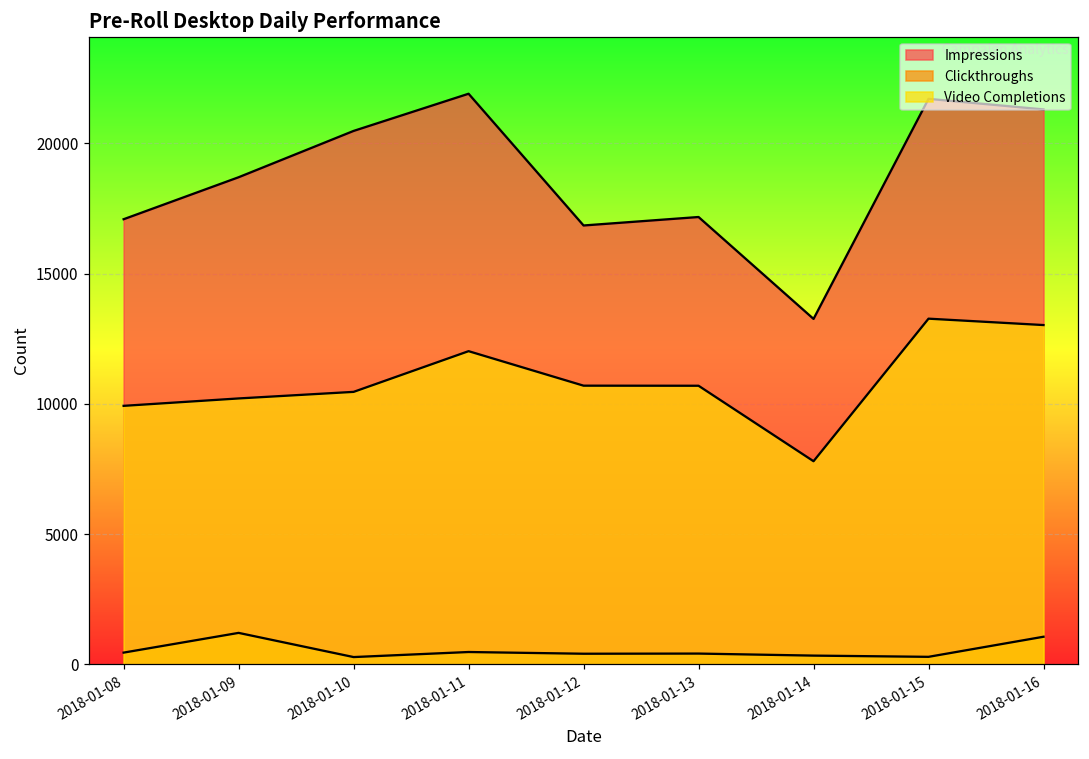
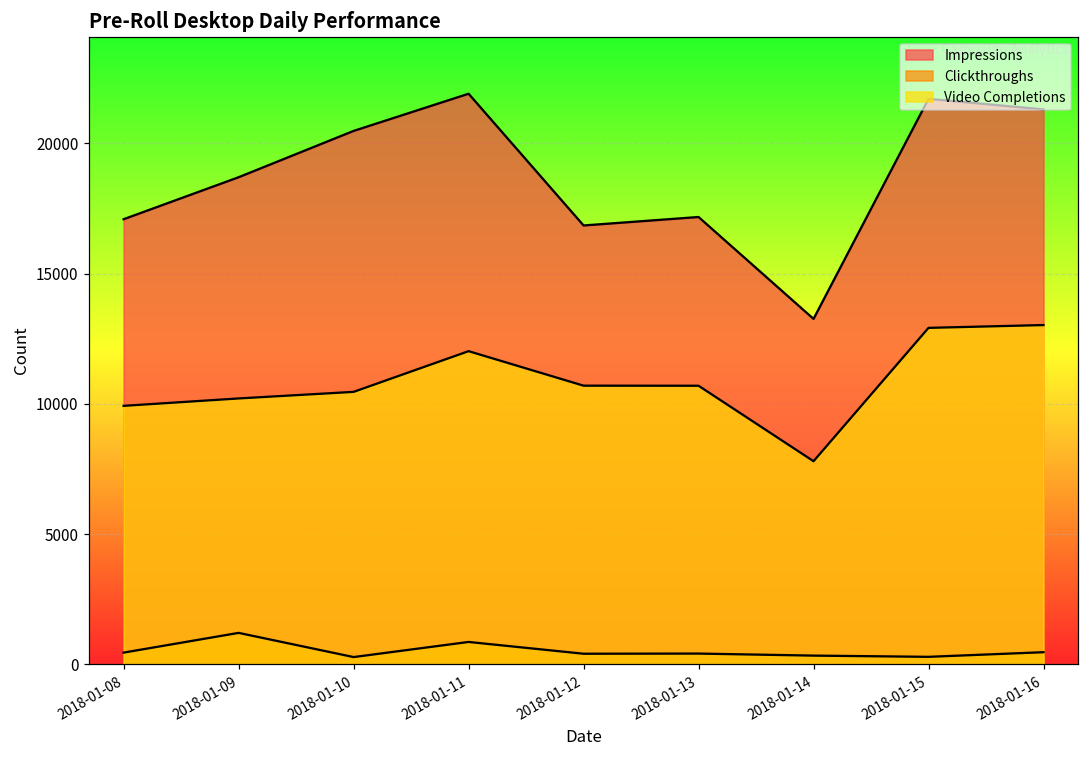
  {
    "Impressions": {
      "2018-01-08": 17100,
      "2018-01-09": 18700,
      "2018-01-10": 20500,
      "2018-01-11": 21900,
      "2018-01-12": 16800,
      "2018-01-13": 17200,
      "2018-01-14": 13300
    },
    "Clickthroughs": {
      "2018-01-08": 500,
      "2018-01-09": 1200,
      "2018-01-10": 300,
-     "2018-01-11": 500,
+     "2018-01-11": 900,
      "2018-01-12": 400,
      "2018-01-13": 400,
      "2018-01-14": 300,
      "2018-01-15": 300,
-     "2018-01-16": 1100
+     "2018-01-16": 500
    },
    "Video Completions": {
      "2018-01-08": 9900,
      "2018-01-09": 10200,
      "2018-01-10": 10500,
      "2018-01-11": 12000,
      "2018-01-12": 10700,
      "2018-01-13": 10700,
      "2018-01-14": 7800,
-     "2018-01-15": 13300,
+     "2018-01-15": 12900,
      "2018-01-16": 13000
    }
  }
